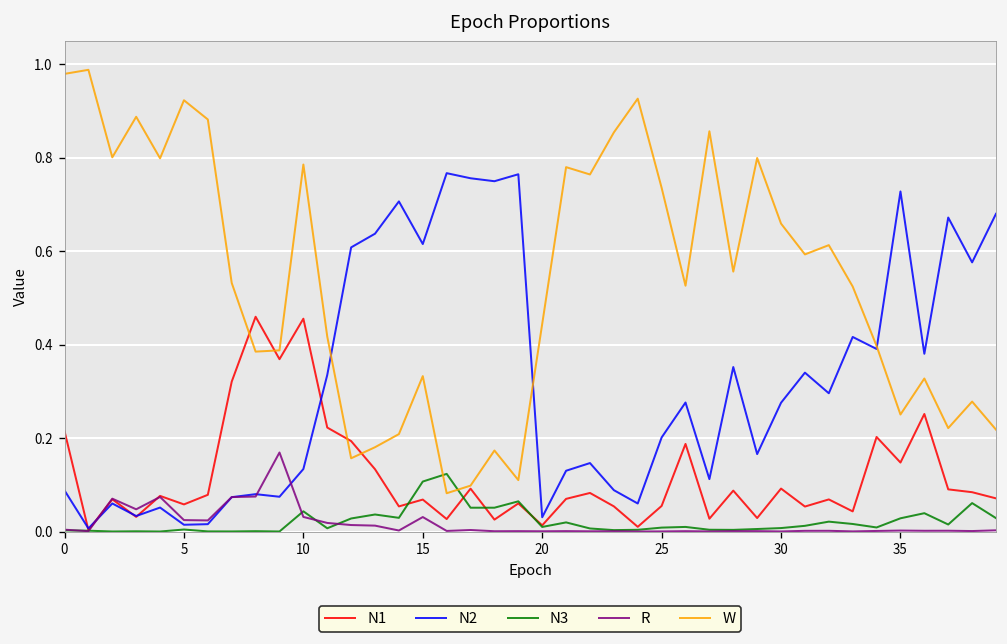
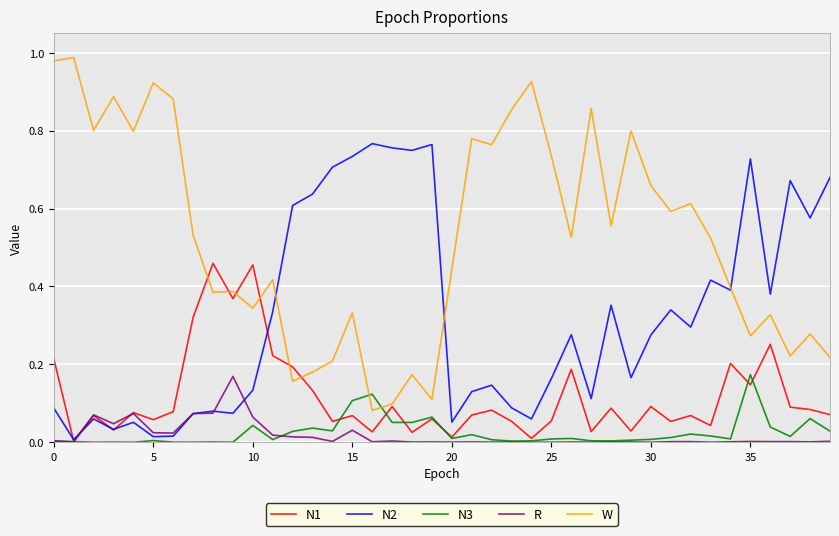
  {
    "N1": {
      "0": 0.21,
      "5": 0.06,
      "10": 0.46,
      "15": 0.07,
      "25": 0.05,
      "30": 0.09,
      "35": 0.15
    },
    "N2": {
      "0": 0.09,
      "5": 0.01,
      "10": 0.13,
-     "15": 0.62,
-     "20": 0.03,
-     "25": 0.20,
+     "15": 0.73,
+     "20": 0.05,
+     "25": 0.16,
      "30": 0.28,
      "35": 0.73
    },
    "N3": {
      "5": 0.00,
      "10": 0.04,
      "15": 0.11,
      "25": 0.01,
      "30": 0.01,
-     "35": 0.03
+     "35": 0.17
    },
    "R": {
      "5": 0.02,
-     "10": 0.03,
+     "10": 0.06,
      "15": 0.03,
      "20": 0.00,
      "25": 0.00,
      "30": 0.00,
      "35": 0.00
    },
    "W": {
      "0": 0.98,
      "5": 0.92,
-     "10": 0.79,
+     "10": 0.34,
      "15": 0.33,
      "20": 0.44,
      "25": 0.74,
      "30": 0.66,
-     "35": 0.25
+     "35": 0.27
    }
  }
